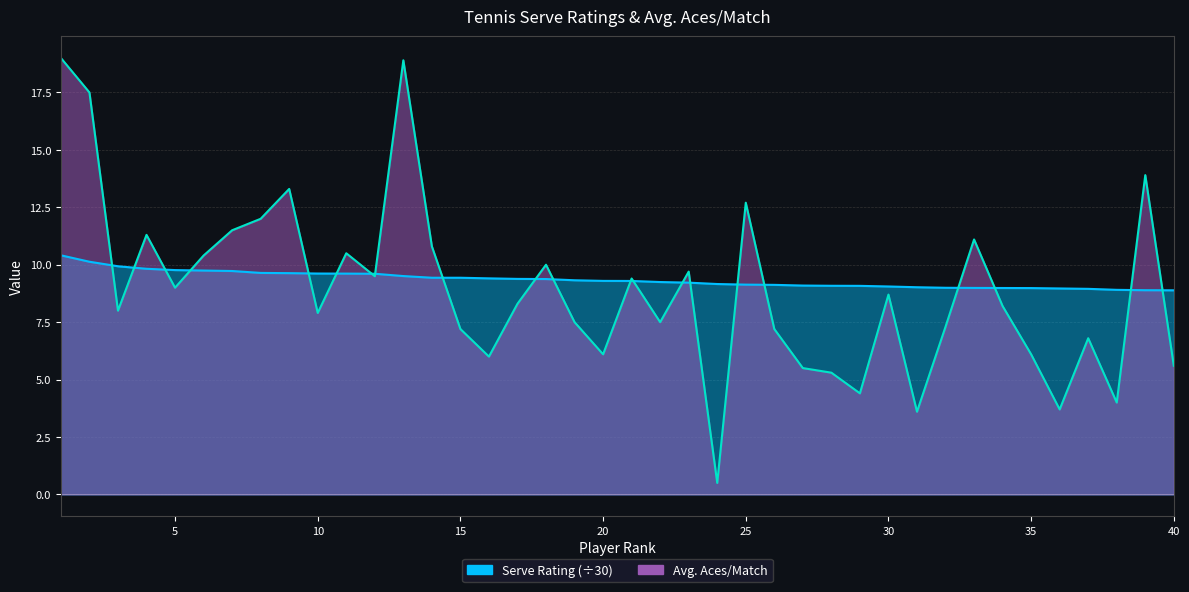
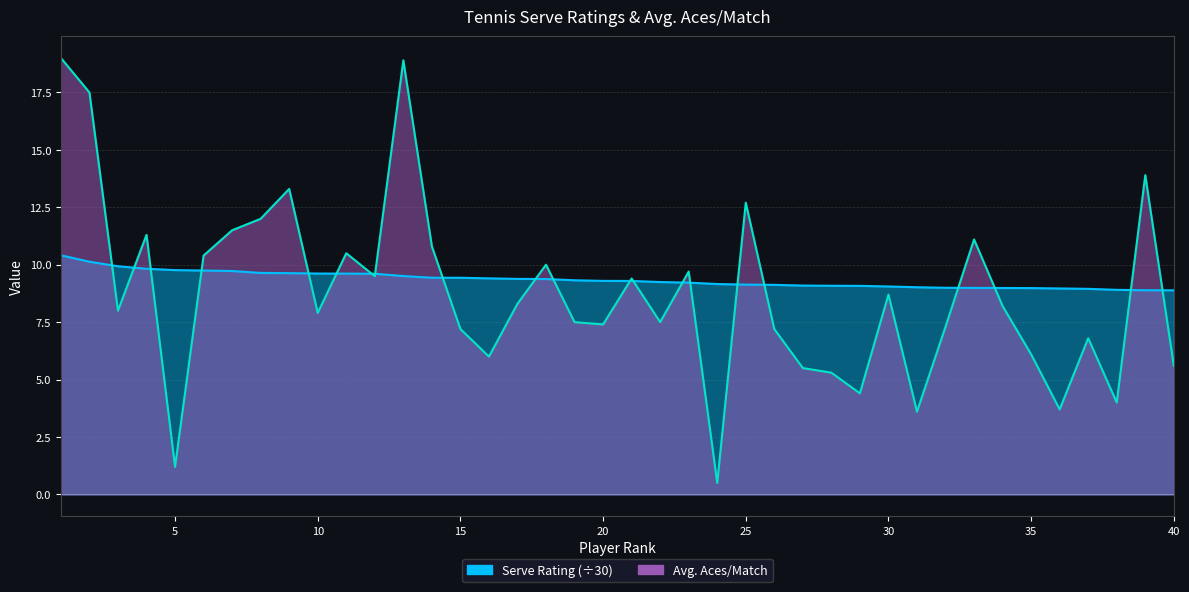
  {
    "Avg. Aces/Match": {
-     "5": 9.0,
+     "5": 1.2,
      "10": 7.9,
      "15": 7.2,
-     "20": 6.1,
+     "20": 7.4,
      "25": 12.7,
      "30": 8.7,
      "35": 6.1,
      "40": 5.6
    }
  }
